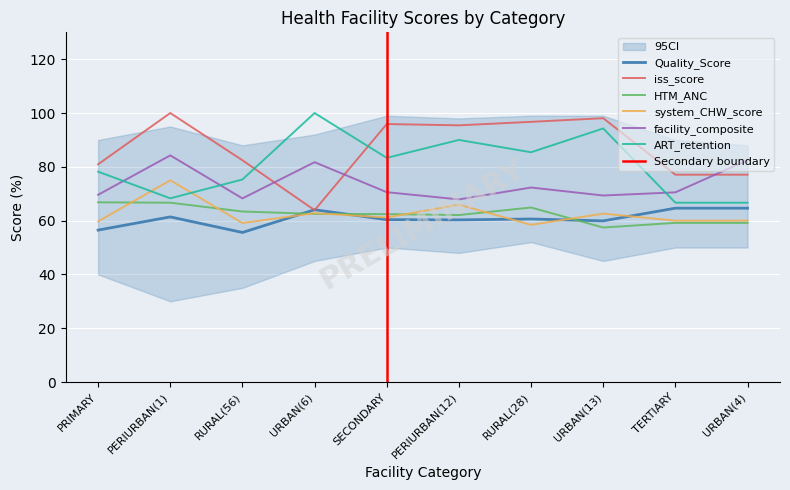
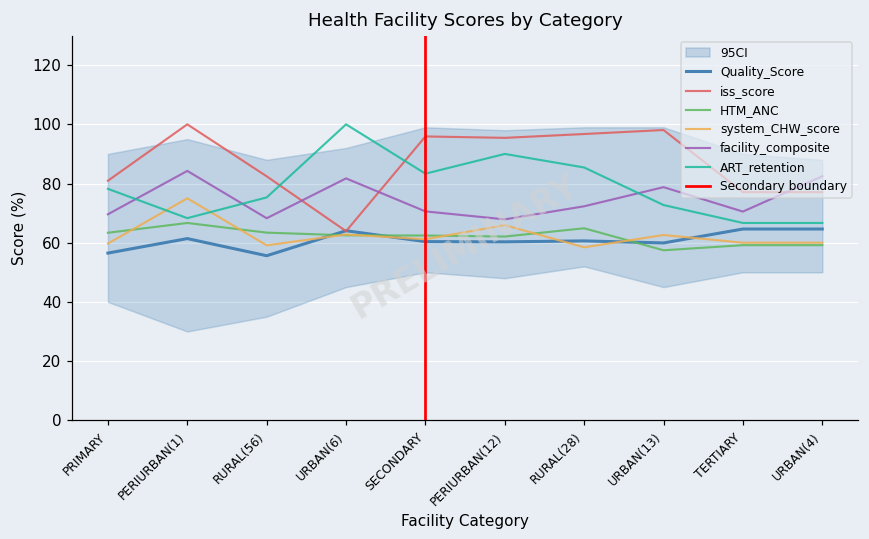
  {
    "iss_score": {
      "PRIMARY": 81,
      "PERIURBAN(1)": 100,
      "RURAL(56)": 82,
      "SECONDARY": 96,
      "PERIURBAN(12)": 95,
      "RURAL(28)": 97,
      "TERTIARY": 77,
      "URBAN(4)": 77
    },
    "HTM_ANC": {
-     "PRIMARY": 67,
+     "PRIMARY": 63,
      "PERIURBAN(1)": 67,
      "RURAL(56)": 63,
      "SECONDARY": 62,
      "PERIURBAN(12)": 62,
      "RURAL(28)": 65,
      "URBAN(13)": 57
    },
    "system_CHW_score": {
      "PRIMARY": 60,
      "PERIURBAN(1)": 75,
      "RURAL(56)": 59,
      "PERIURBAN(12)": 66,
      "RURAL(28)": 58,
      "URBAN(13)": 63
    },
    "facility_composite": {
      "PRIMARY": 70,
      "PERIURBAN(1)": 84,
      "RURAL(56)": 68,
      "URBAN(6)": 82,
      "SECONDARY": 71,
      "PERIURBAN(12)": 68,
      "RURAL(28)": 72,
-     "URBAN(13)": 69,
+     "URBAN(13)": 79,
      "TERTIARY": 71
    },
    "ART_retention": {
      "PRIMARY": 78,
      "PERIURBAN(1)": 68,
      "RURAL(56)": 75,
      "URBAN(6)": 100,
      "SECONDARY": 83,
      "PERIURBAN(12)": 90,
      "RURAL(28)": 85,
-     "URBAN(13)": 94,
+     "URBAN(13)": 73,
      "TERTIARY": 67,
      "URBAN(4)": 67
    }
  }
